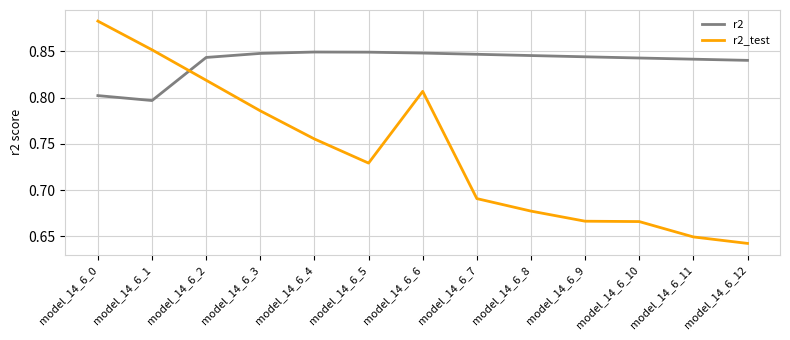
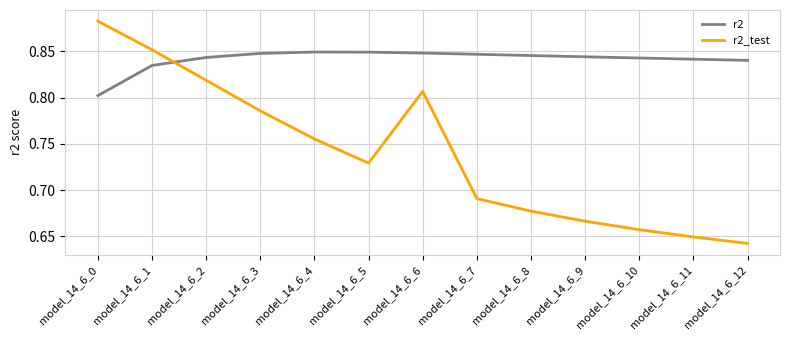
  {
    "r2": {
      "model_14_6_0": 0.80,
-     "model_14_6_1": 0.80,
+     "model_14_6_1": 0.83,
      "model_14_6_2": 0.84,
      "model_14_6_3": 0.85,
      "model_14_6_4": 0.85,
      "model_14_6_5": 0.85,
      "model_14_6_6": 0.85,
      "model_14_6_7": 0.85,
      "model_14_6_8": 0.85,
      "model_14_6_9": 0.84,
      "model_14_6_10": 0.84,
      "model_14_6_11": 0.84,
      "model_14_6_12": 0.84
    },
    "r2_test": {
      "model_14_6_0": 0.88,
      "model_14_6_1": 0.85,
      "model_14_6_2": 0.82,
      "model_14_6_3": 0.79,
      "model_14_6_4": 0.76,
      "model_14_6_5": 0.73,
      "model_14_6_6": 0.81,
      "model_14_6_7": 0.69,
      "model_14_6_8": 0.68,
      "model_14_6_9": 0.67,
-     "model_14_6_10": 0.67,
+     "model_14_6_10": 0.66,
      "model_14_6_11": 0.65,
      "model_14_6_12": 0.64
    }
  }
